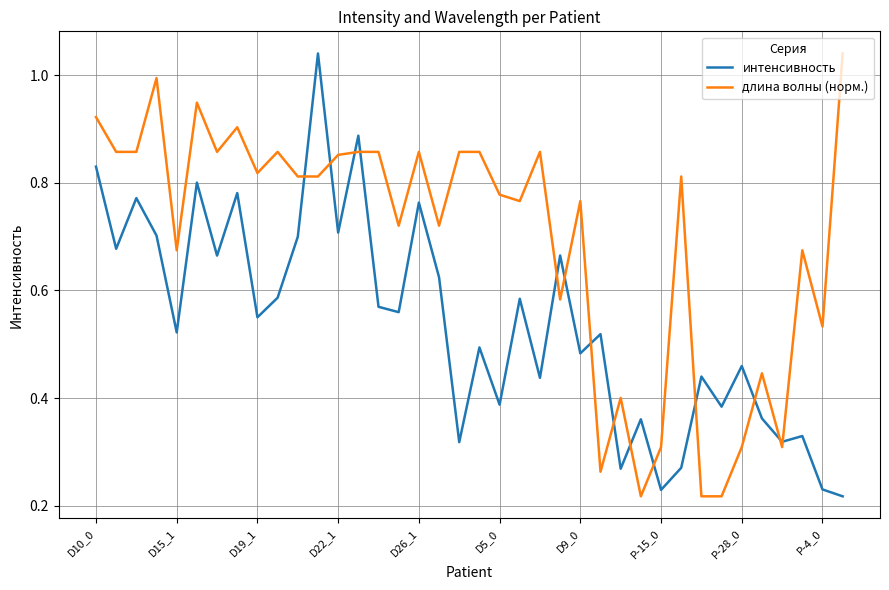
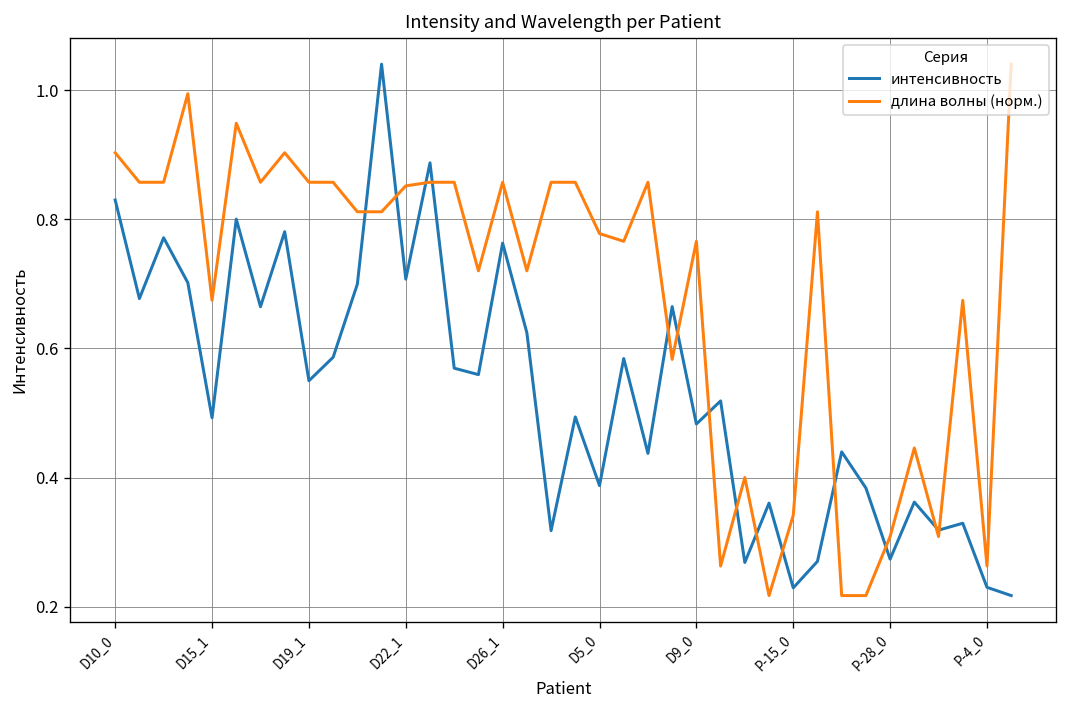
  {
    "интенсивность": {
      "D10_0": 0.83,
-     "D15_1": 0.52,
+     "D15_1": 0.49,
      "D19_1": 0.55,
      "D22_1": 0.71,
      "D26_1": 0.76,
      "D5_0": 0.39,
      "D9_0": 0.48,
      "P-15_0": 0.23,
-     "P-28_0": 0.46,
+     "P-28_0": 0.27,
      "P-4_0": 0.23
    },
    "длина волны (норм.)": {
-     "D10_0": 0.92,
+     "D10_0": 0.90,
      "D15_1": 0.67,
-     "D19_1": 0.82,
+     "D19_1": 0.86,
      "D22_1": 0.85,
      "D26_1": 0.86,
      "D5_0": 0.78,
      "D9_0": 0.77,
-     "P-15_0": 0.31,
+     "P-15_0": 0.34,
      "P-28_0": 0.31,
-     "P-4_0": 0.53
+     "P-4_0": 0.26
    }
  }
